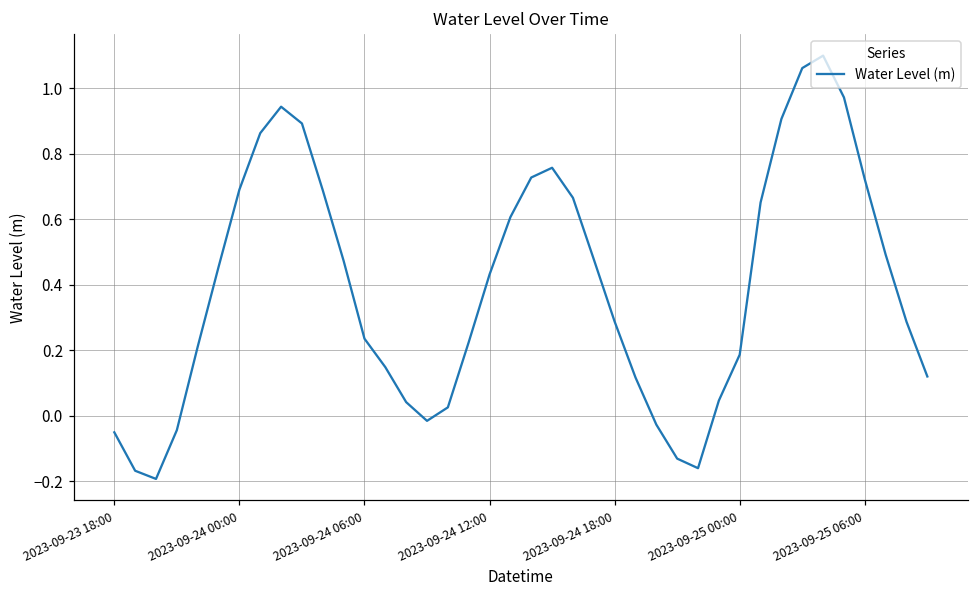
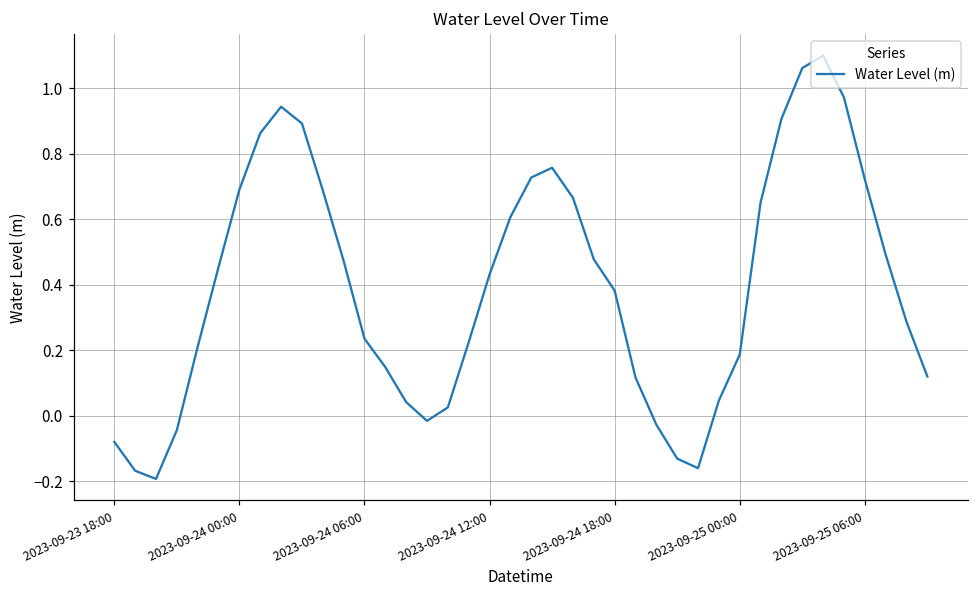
  {
-   "2023-09-23 18:00": -0.05,
+   "2023-09-23 18:00": -0.08,
    "2023-09-24 00:00": 0.69,
    "2023-09-24 06:00": 0.24,
    "2023-09-24 12:00": 0.43,
-   "2023-09-24 18:00": 0.29,
+   "2023-09-24 18:00": 0.38,
    "2023-09-25 00:00": 0.19,
    "2023-09-25 06:00": 0.72
  }
